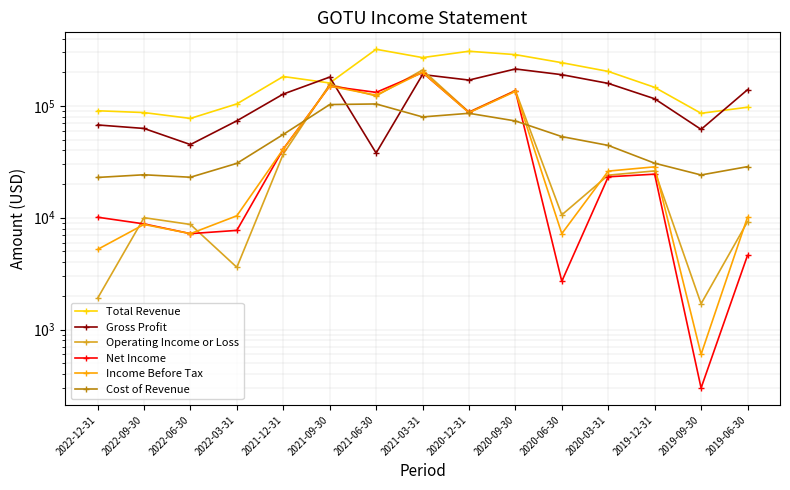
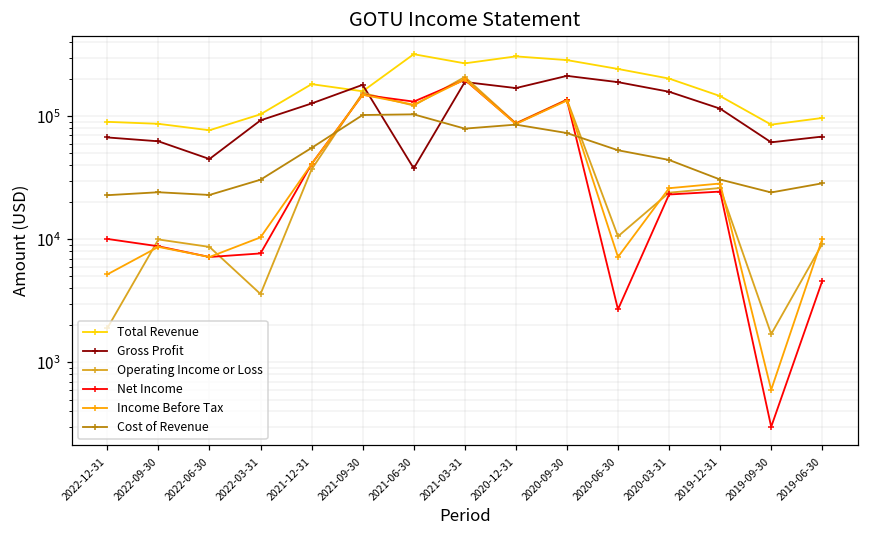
  {
    "Gross Profit": {
      "2022-12-31": 70000,
      "2022-09-30": 60000,
      "2022-06-30": 45000,
-     "2022-03-31": 70000,
+     "2022-03-31": 90000,
      "2021-12-31": 130000,
      "2021-09-30": 180000,
      "2021-06-30": 38000,
      "2020-12-31": 170000,
      "2020-09-30": 210000,
      "2020-06-30": 190000,
      "2020-03-31": 160000,
      "2019-12-31": 120000,
      "2019-09-30": 60000,
-     "2019-06-30": 140000
+     "2019-06-30": 70000
    },
    "Net Income": {
      "2022-12-31": 10000,
      "2022-03-31": 8000,
      "2021-06-30": 130000,
      "2020-06-30": 2700,
      "2019-12-31": 25000,
      "2019-09-30": 300,
      "2019-06-30": 4600
    }
  }
